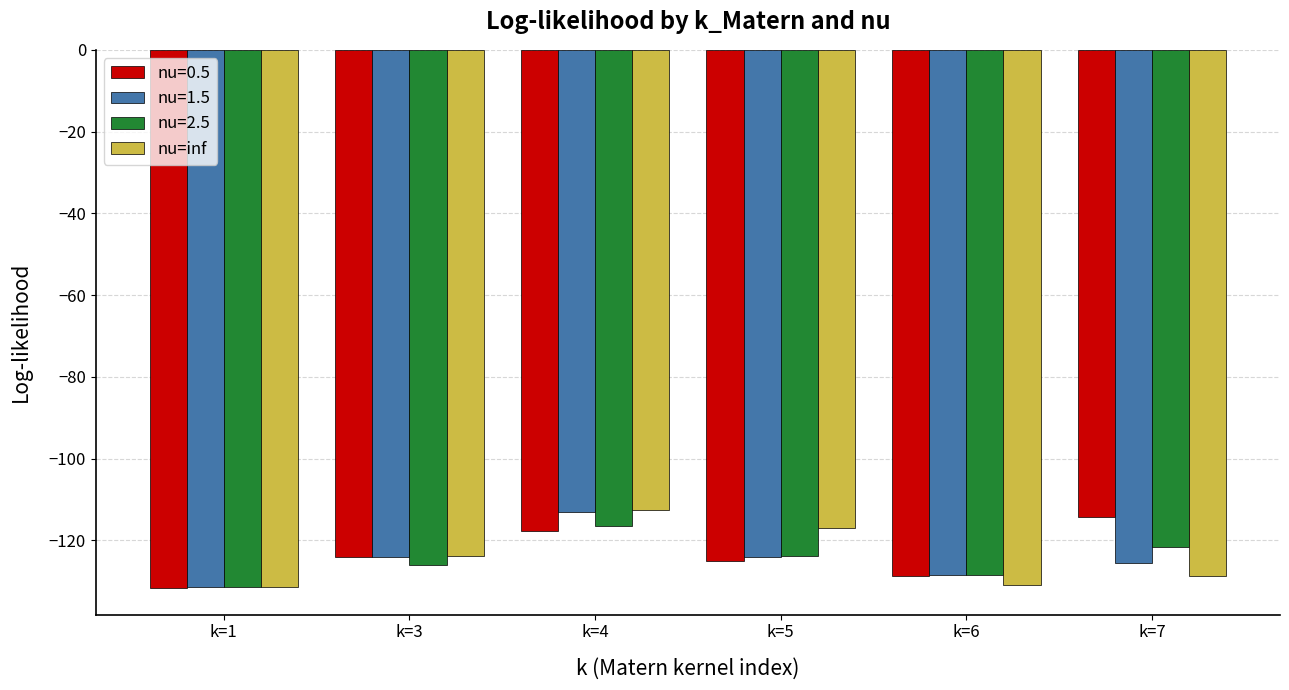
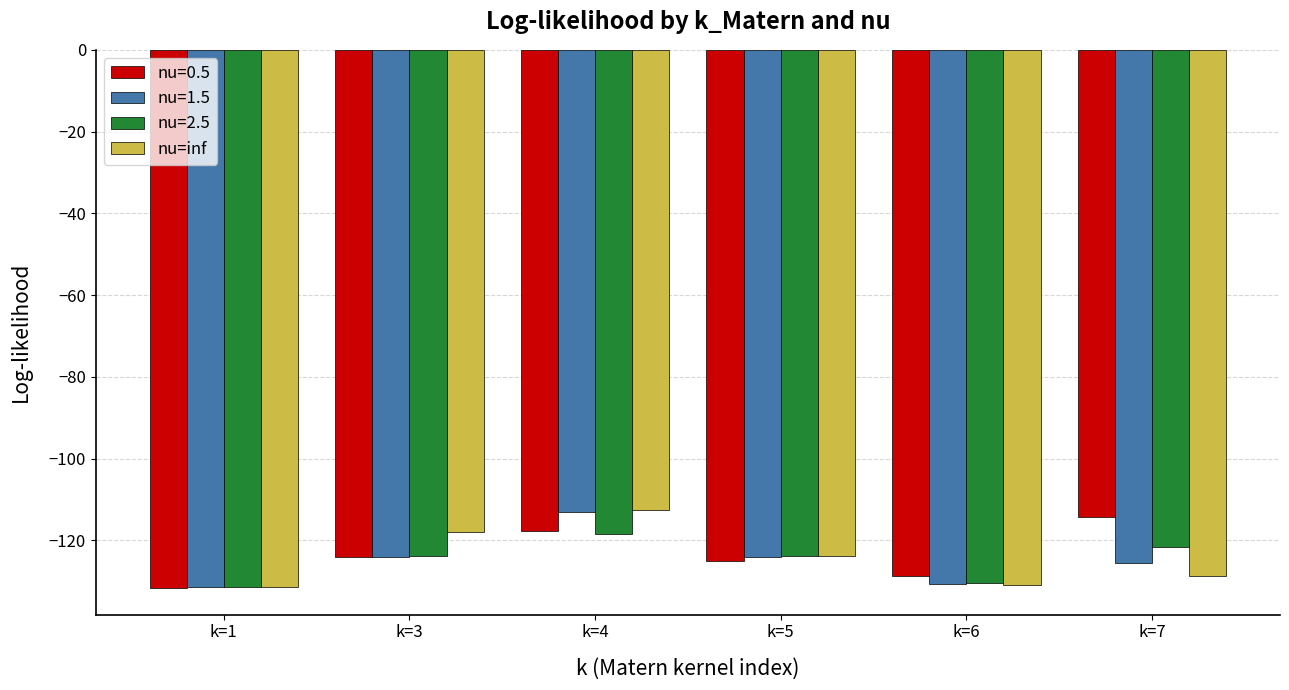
  {
    "nu=0.5": {
      "k=1": -132,
      "k=3": -124,
      "k=4": -118,
      "k=5": -125,
      "k=6": -129,
      "k=7": -114
    },
    "nu=1.5": {
      "k=1": -131,
      "k=3": -124,
      "k=4": -113,
      "k=5": -124,
-     "k=6": -129,
+     "k=6": -131,
      "k=7": -126
    },
    "nu=2.5": {
      "k=1": -131,
-     "k=3": -126,
-     "k=4": -117,
+     "k=3": -124,
+     "k=4": -119,
      "k=5": -124,
-     "k=6": -129,
+     "k=6": -131,
      "k=7": -122
    },
    "nu=inf": {
      "k=1": -131,
-     "k=3": -124,
+     "k=3": -118,
      "k=4": -113,
-     "k=5": -117,
+     "k=5": -124,
      "k=6": -131,
      "k=7": -129
    }
  }
